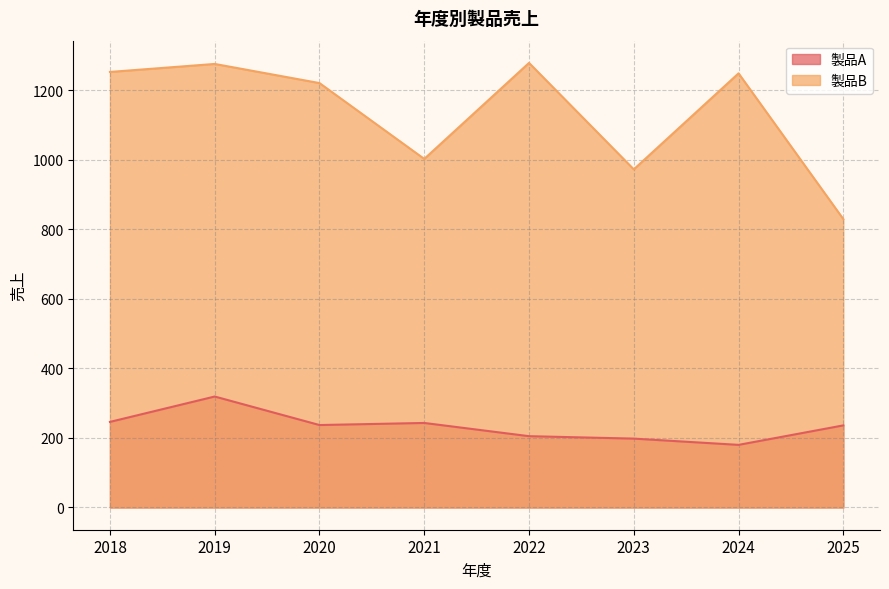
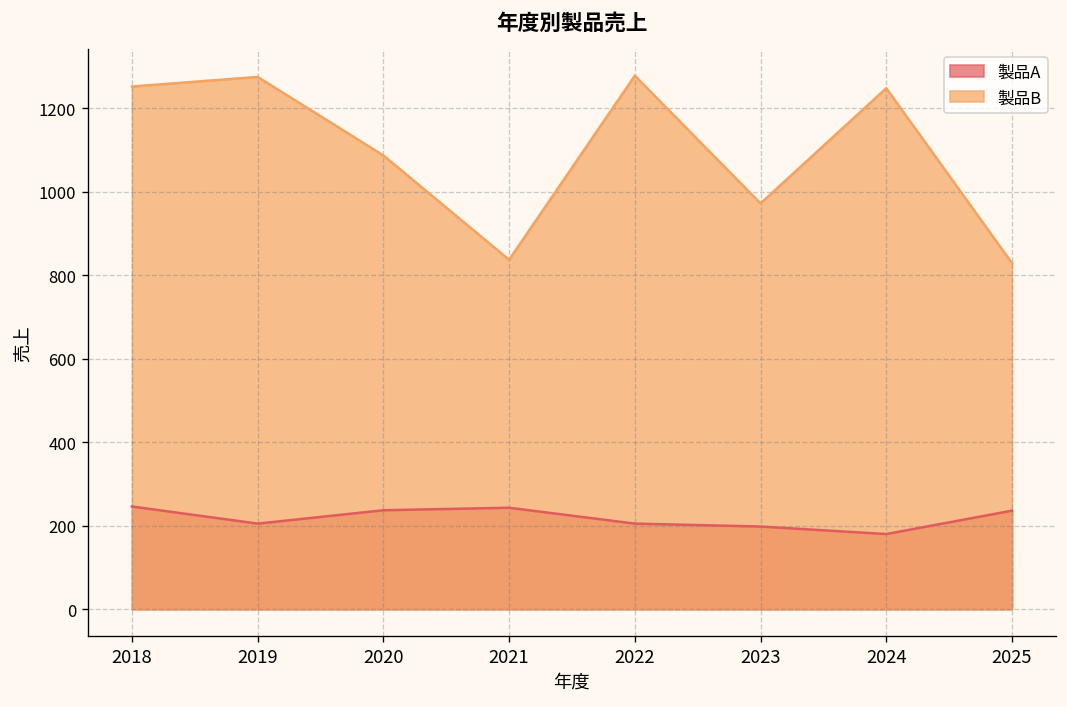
  {
    "製品A": {
      "2018": 250,
-     "2019": 320,
+     "2019": 210,
      "2020": 240,
      "2021": 240,
      "2022": 210,
      "2023": 200,
      "2024": 180,
      "2025": 240
    },
    "製品B": {
      "2018": 1250,
      "2019": 1280,
-     "2020": 1220,
-     "2021": 1000,
+     "2020": 1090,
+     "2021": 840,
      "2022": 1280,
      "2023": 970,
      "2024": 1250,
      "2025": 830
    }
  }
